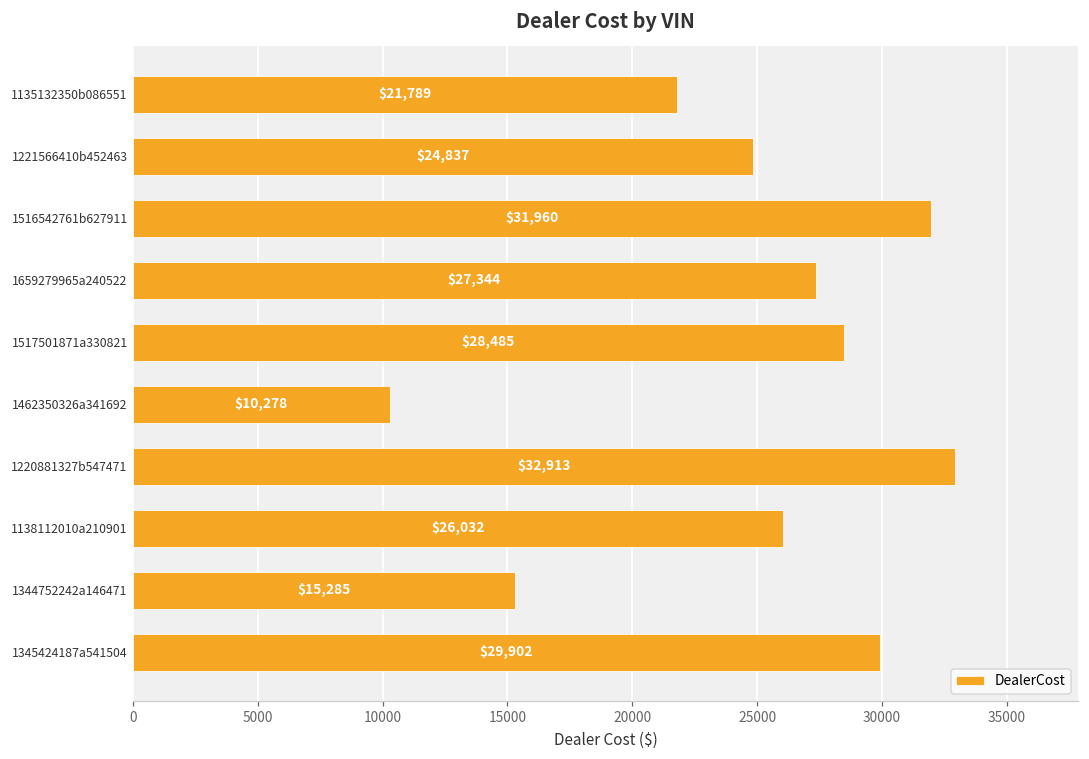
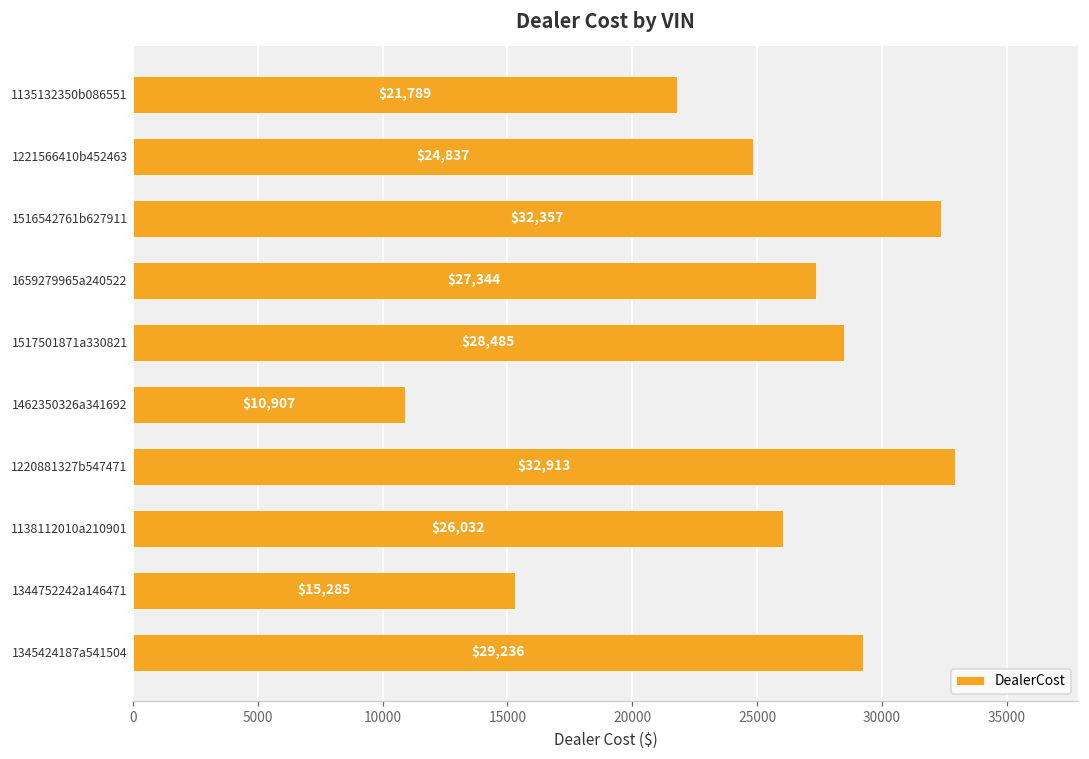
  {
    "1135132350b086551": "$21,789",
    "1221566410b452463": "$24,837",
-   "1516542761b627911": "$31,960",
+   "1516542761b627911": "$32,357",
    "1659279965a240522": "$27,344",
    "1517501871a330821": "$28,485",
-   "1462350326a341692": "$10,278",
+   "1462350326a341692": "$10,907",
    "1220881327b547471": "$32,913",
    "1138112010a210901": "$26,032",
    "1344752242a146471": "$15,285",
-   "1345424187a541504": "$29,902"
+   "1345424187a541504": "$29,236"
  }
